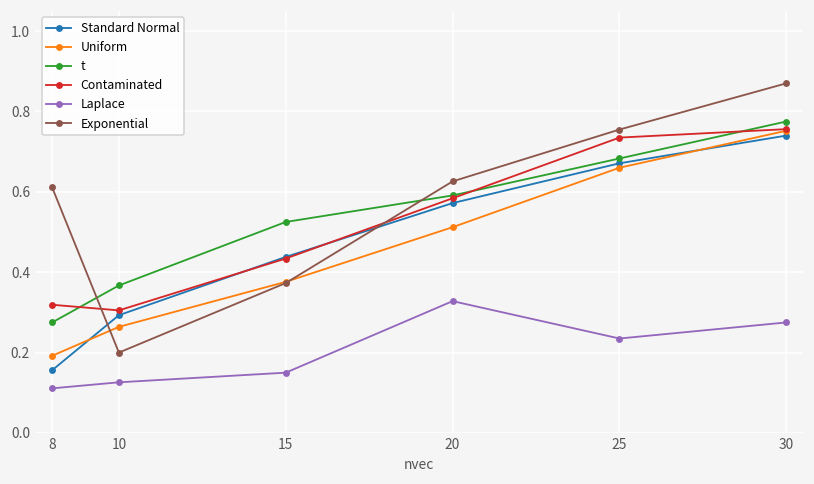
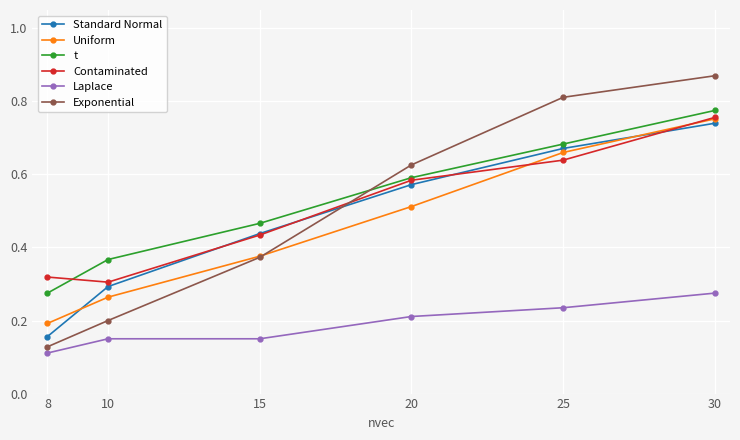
  {
    "Standard Normal": {
      "8": 0.16,
      "10": 0.29,
      "20": 0.57,
      "25": 0.67,
      "30": 0.74
    },
    "Uniform": {
      "8": 0.19,
      "10": 0.26,
      "20": 0.51,
      "25": 0.66
    },
    "t": {
      "8": 0.28,
      "10": 0.37,
-     "15": 0.53,
+     "15": 0.47,
      "25": 0.68,
      "30": 0.78
    },
    "Contaminated": {
      "8": 0.32,
      "10": 0.31,
-     "25": 0.74
+     "25": 0.64
    },
    "Laplace": {
      "8": 0.11,
-     "10": 0.13,
+     "10": 0.15,
      "15": 0.15,
-     "20": 0.33,
+     "20": 0.21,
      "25": 0.24,
      "30": 0.28
    },
    "Exponential": {
-     "8": 0.61,
+     "8": 0.13,
      "10": 0.20,
      "20": 0.63,
-     "25": 0.76,
+     "25": 0.81,
      "30": 0.87
    }
  }
